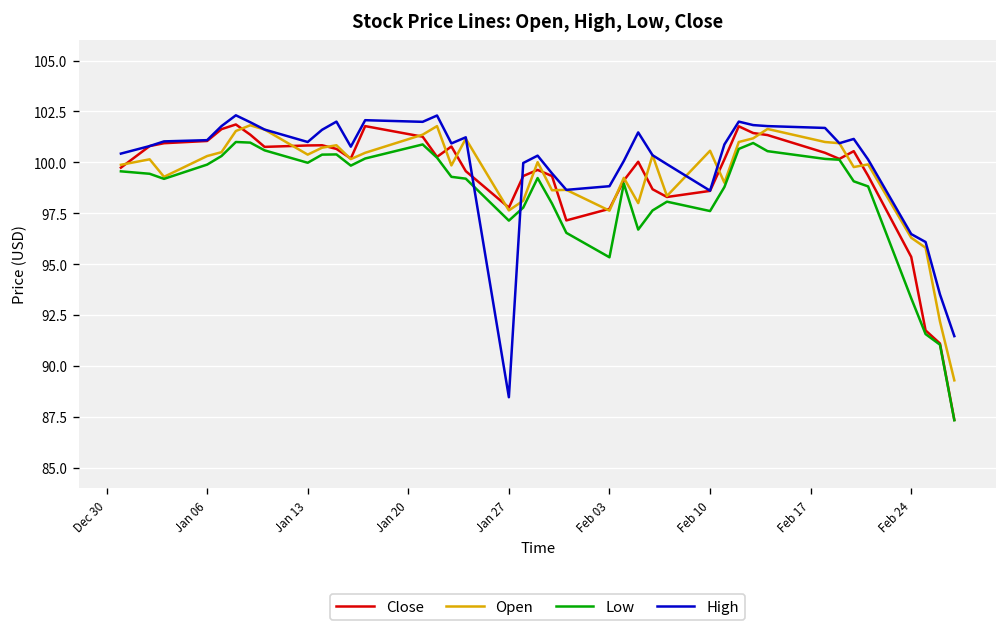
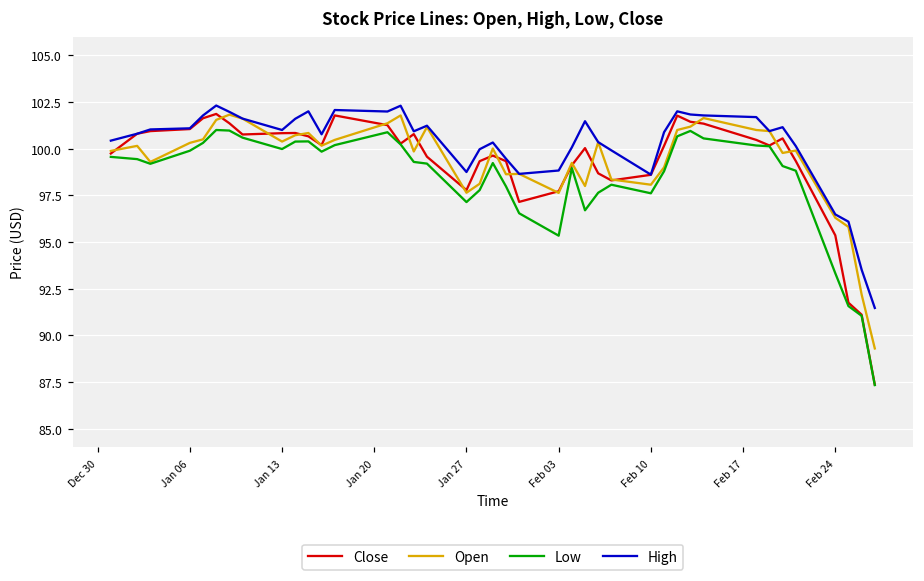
  {
    "Close": {
      "Jan 13": 100.8,
      "Feb 24": 95.4
    },
    "Open": {
      "Jan 06": 100.3,
      "Jan 13": 100.4,
-     "Feb 10": 100.6,
+     "Feb 10": 98.1,
      "Feb 24": 96.3
    },
    "Low": {
      "Jan 06": 99.9,
      "Jan 13": 100.0,
      "Jan 27": 97.1,
      "Feb 03": 95.3,
      "Feb 10": 97.6,
      "Feb 24": 93.3
    },
    "High": {
      "Jan 13": 101.0,
-     "Jan 27": 88.5,
+     "Jan 27": 98.8,
      "Feb 03": 98.8,
      "Feb 24": 96.5
    }
  }
